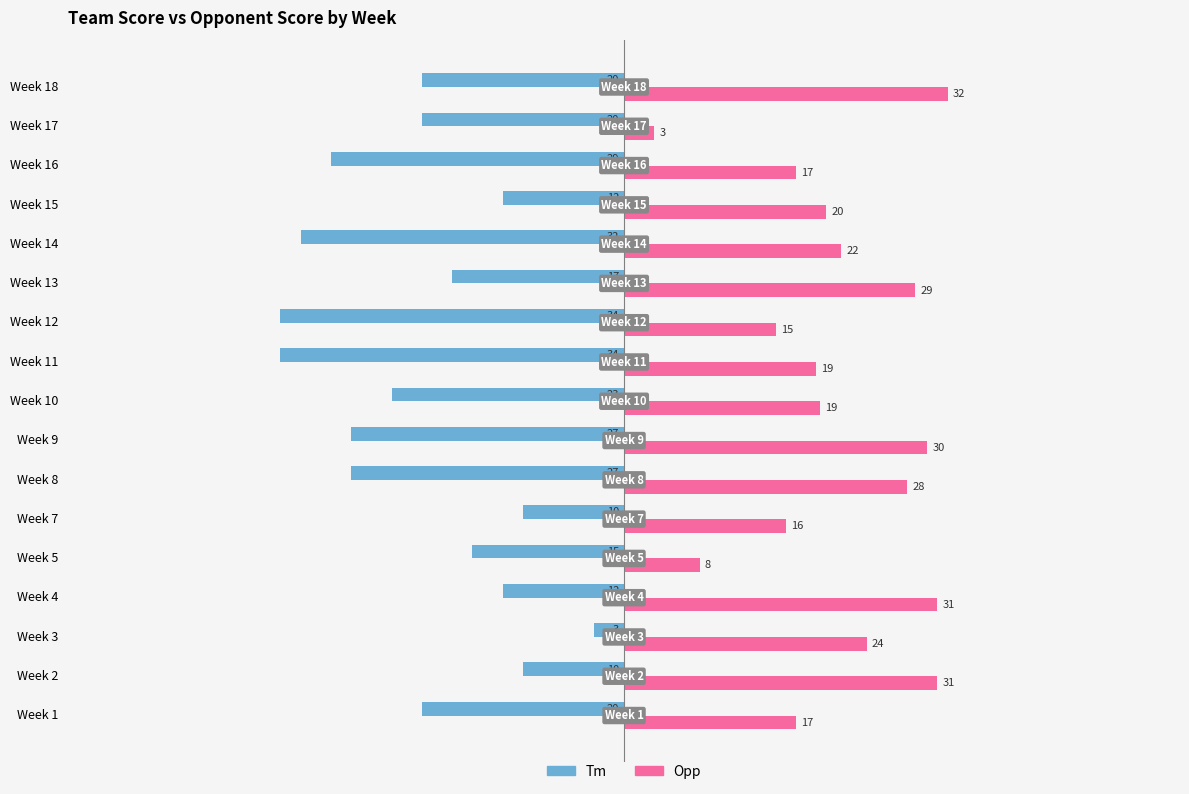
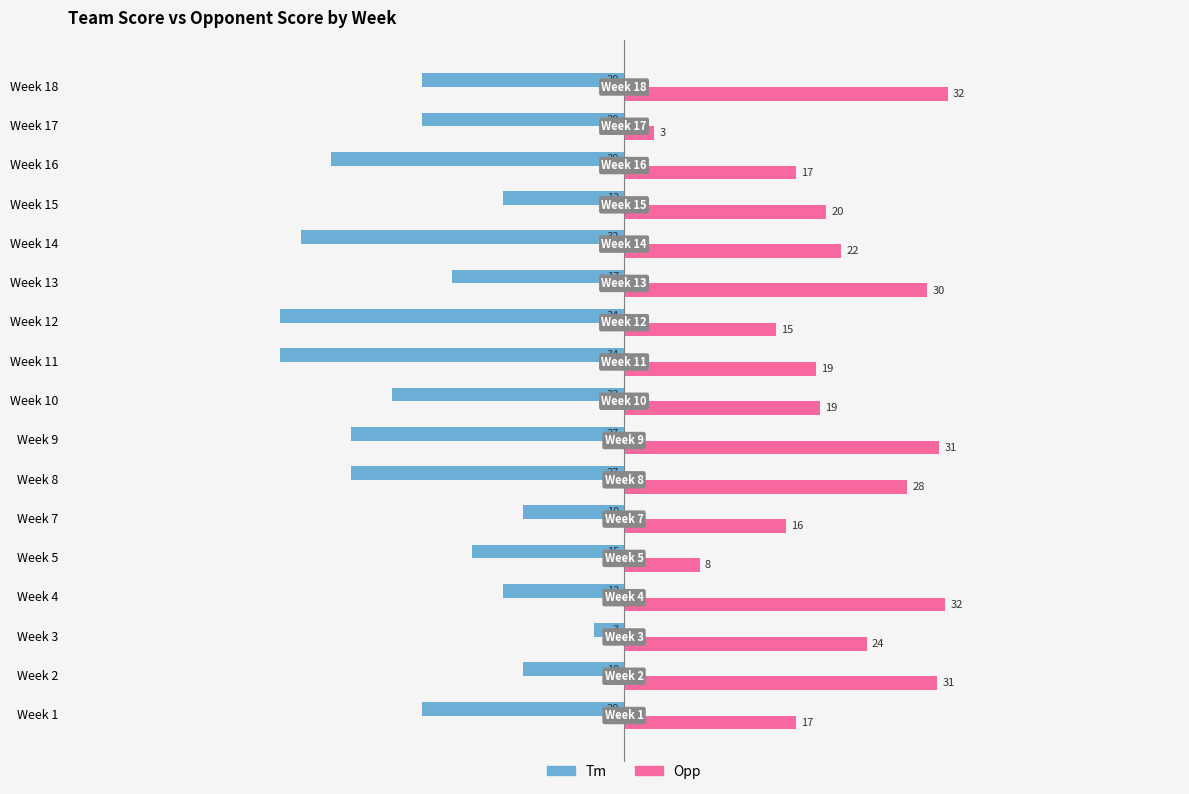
  {
    "Opp": {
      "Week 18": 32,
      "Week 17": 3,
      "Week 16": 17,
      "Week 15": 20,
      "Week 14": 22,
-     "Week 13": 29,
+     "Week 13": 30,
      "Week 12": 15,
      "Week 11": 19,
      "Week 10": 19,
-     "Week 9": 30,
+     "Week 9": 31,
      "Week 8": 28,
      "Week 7": 16,
      "Week 5": 8,
-     "Week 4": 31,
+     "Week 4": 32,
      "Week 3": 24,
      "Week 2": 31,
      "Week 1": 17
    }
  }
